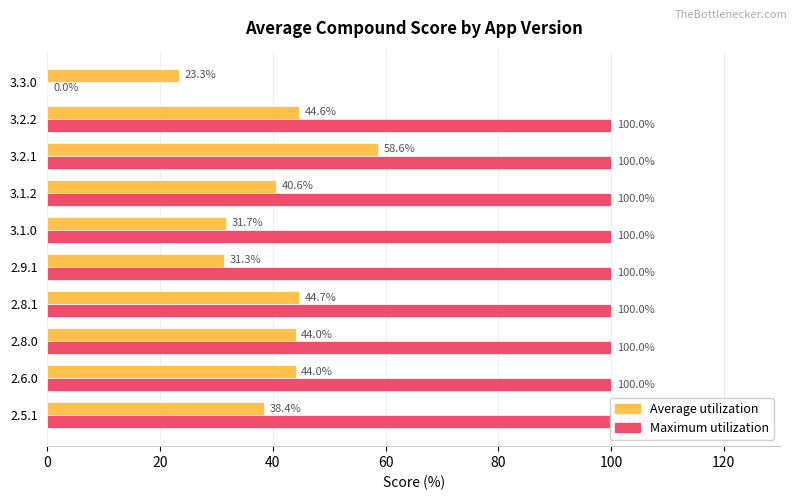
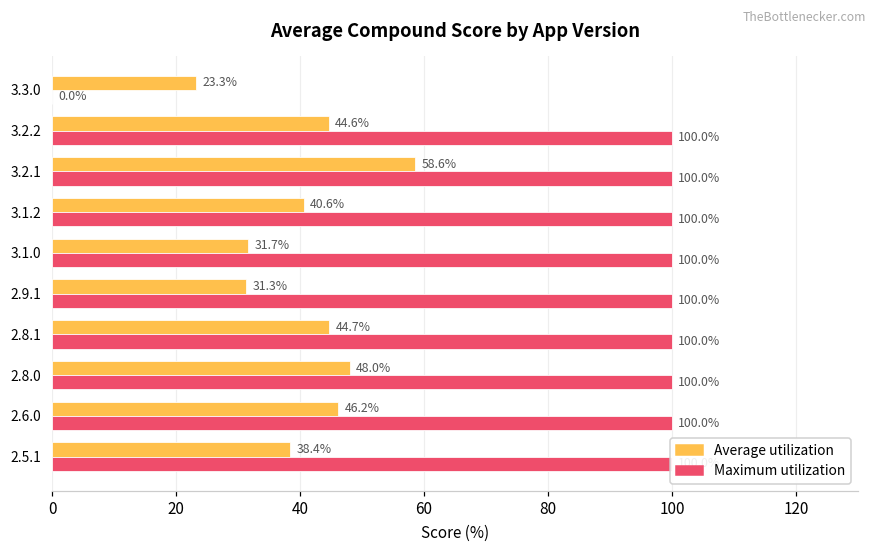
  {
    "Average utilization": {
      "3.3.0": "23.3%",
      "3.2.2": "44.6%",
      "3.2.1": "58.6%",
      "3.1.2": "40.6%",
      "3.1.0": "31.7%",
      "2.9.1": "31.3%",
      "2.8.1": "44.7%",
-     "2.8.0": "44.0%",
-     "2.6.0": "44.0%",
+     "2.8.0": "48.0%",
+     "2.6.0": "46.2%",
      "2.5.1": "38.4%"
    },
    "Maximum utilization": {
      "3.3.0": "0.0%",
      "3.2.2": "100.0%",
      "3.2.1": "100.0%",
      "3.1.2": "100.0%",
      "3.1.0": "100.0%",
      "2.9.1": "100.0%",
      "2.8.1": "100.0%",
      "2.8.0": "100.0%",
      "2.6.0": "100.0%"
    }
  }
